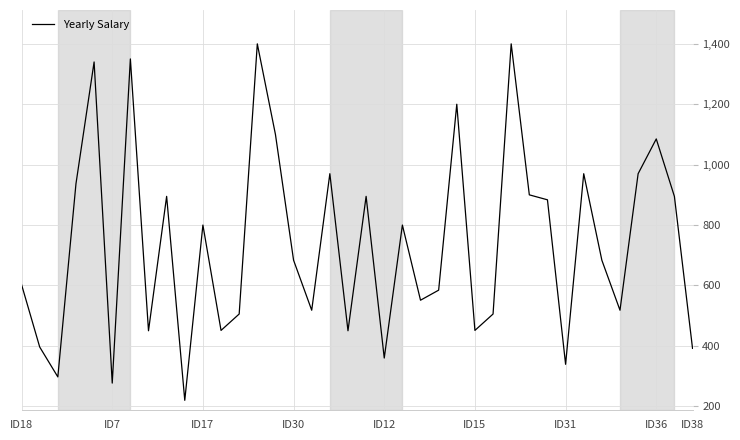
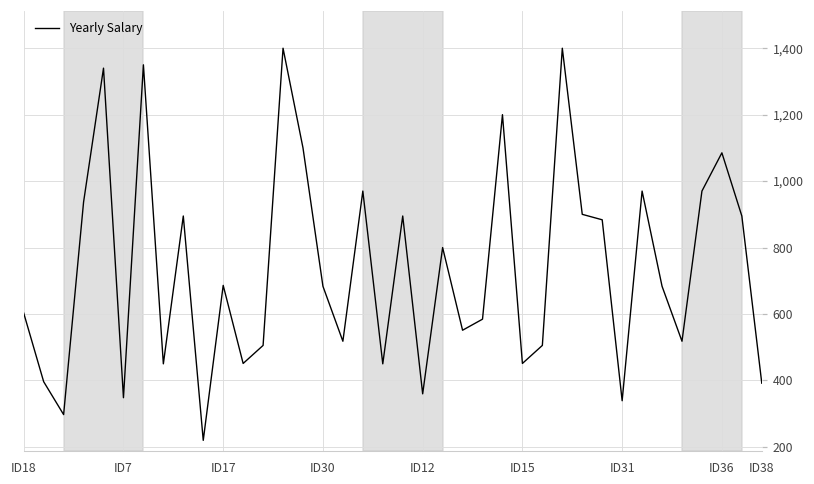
  {
    "ID18": "600",
-   "ID7": "280",
-   "ID17": "800",
+   "ID7": "350",
+   "ID17": "690",
    "ID30": "680",
    "ID12": "360",
    "ID15": "450",
    "ID31": "340",
    "ID36": "1,090",
    "ID38": "390"
  }
